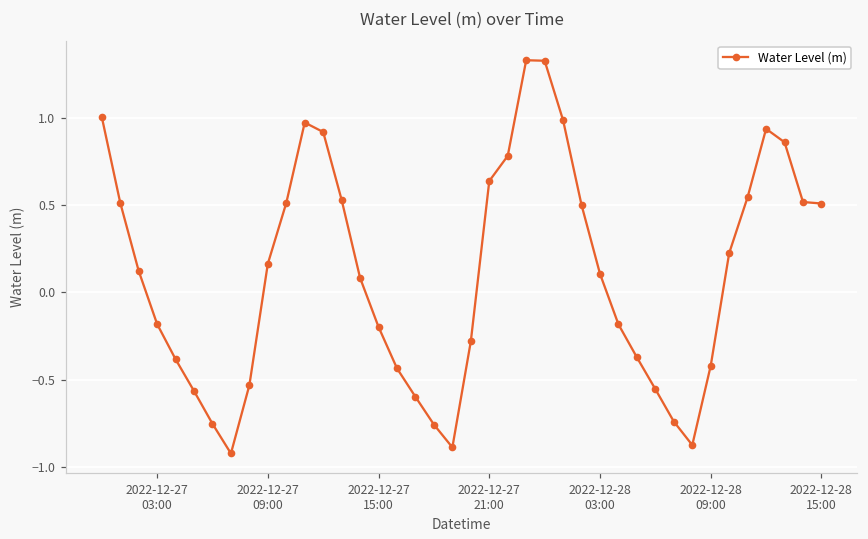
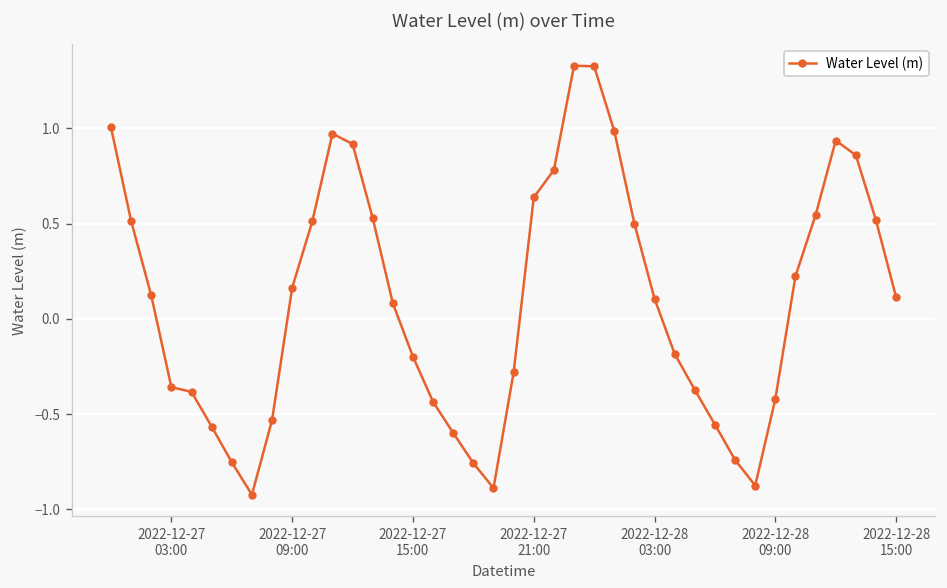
  {
-   "2022-12-27 03:00": -0.18,
+   "2022-12-27 03:00": -0.36,
    "2022-12-27 09:00": 0.16,
    "2022-12-27 15:00": -0.20,
    "2022-12-27 21:00": 0.64,
    "2022-12-28 03:00": 0.11,
    "2022-12-28 09:00": -0.42,
-   "2022-12-28 15:00": 0.51
+   "2022-12-28 15:00": 0.11
  }
